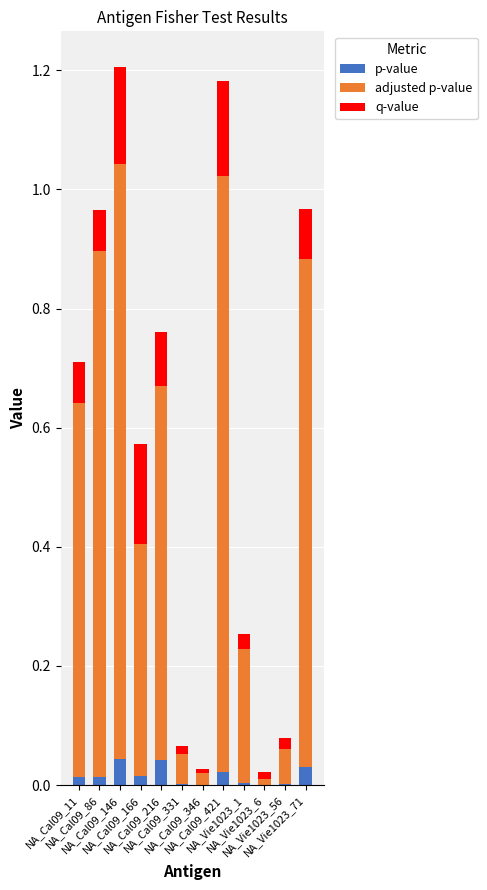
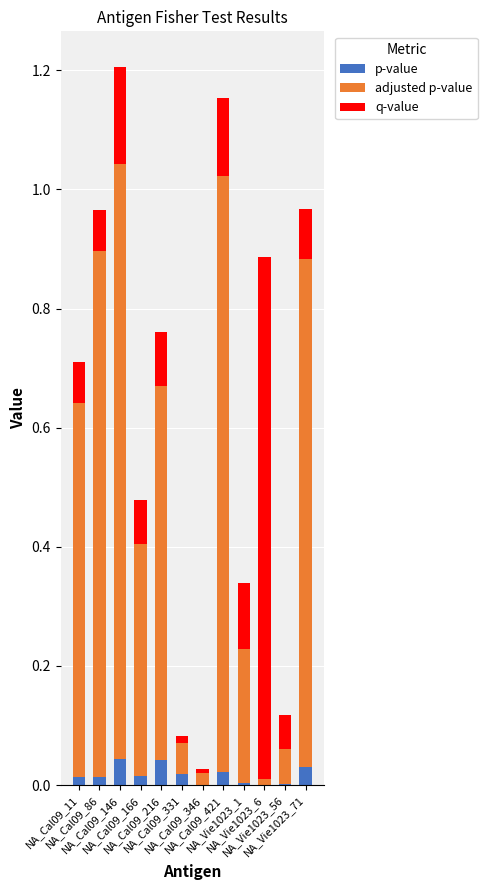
  {
    "p-value": {
      "NA_Cal09_11": 0.01,
      "NA_Cal09_86": 0.01,
      "NA_Cal09_146": 0.04,
      "NA_Cal09_166": 0.02,
      "NA_Cal09_216": 0.04,
-     "NA_Cal09_331": 0.00,
+     "NA_Cal09_331": 0.02,
      "NA_Cal09_421": 0.02,
      "NA_Vie1023_71": 0.03
    },
    "adjusted p-value": {
      "NA_Cal09_11": 0.63,
      "NA_Cal09_86": 0.88,
      "NA_Cal09_146": 1.00,
      "NA_Cal09_166": 0.39,
      "NA_Cal09_216": 0.63,
      "NA_Cal09_331": 0.05,
      "NA_Cal09_346": 0.02,
      "NA_Cal09_421": 1.00,
      "NA_Vie1023_1": 0.23,
      "NA_Vie1023_6": 0.01,
      "NA_Vie1023_56": 0.06,
      "NA_Vie1023_71": 0.85
    },
    "q-value": {
      "NA_Cal09_11": 0.07,
      "NA_Cal09_86": 0.07,
      "NA_Cal09_146": 0.16,
-     "NA_Cal09_166": 0.17,
+     "NA_Cal09_166": 0.07,
      "NA_Cal09_216": 0.09,
      "NA_Cal09_331": 0.01,
      "NA_Cal09_346": 0.01,
-     "NA_Cal09_421": 0.16,
-     "NA_Vie1023_1": 0.03,
-     "NA_Vie1023_6": 0.01,
-     "NA_Vie1023_56": 0.02,
+     "NA_Cal09_421": 0.13,
+     "NA_Vie1023_1": 0.11,
+     "NA_Vie1023_6": 0.88,
+     "NA_Vie1023_56": 0.06,
      "NA_Vie1023_71": 0.09
    }
  }
